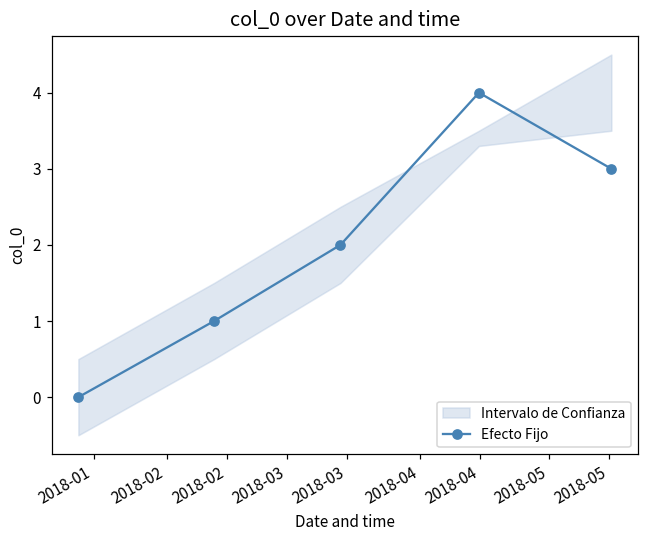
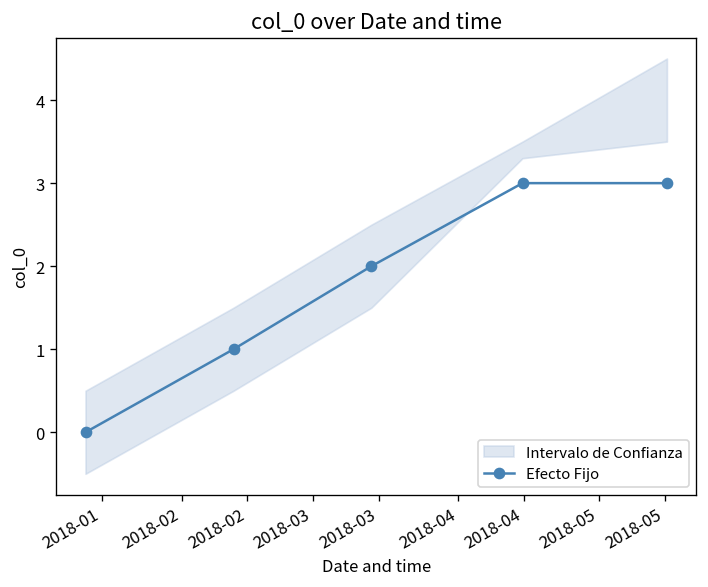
  {
    "Efecto Fijo": {
-     "2018-04": 4,
+     "2018-04": 3,
      "2018-05": 3
    }
  }
